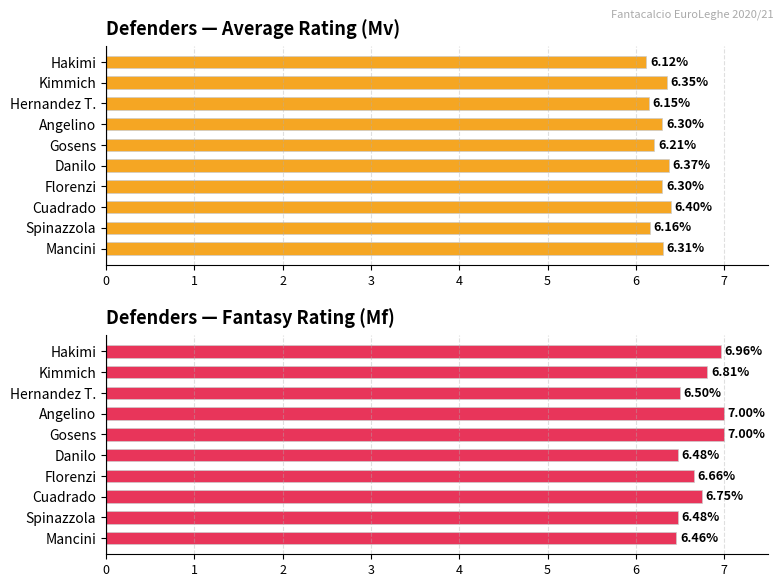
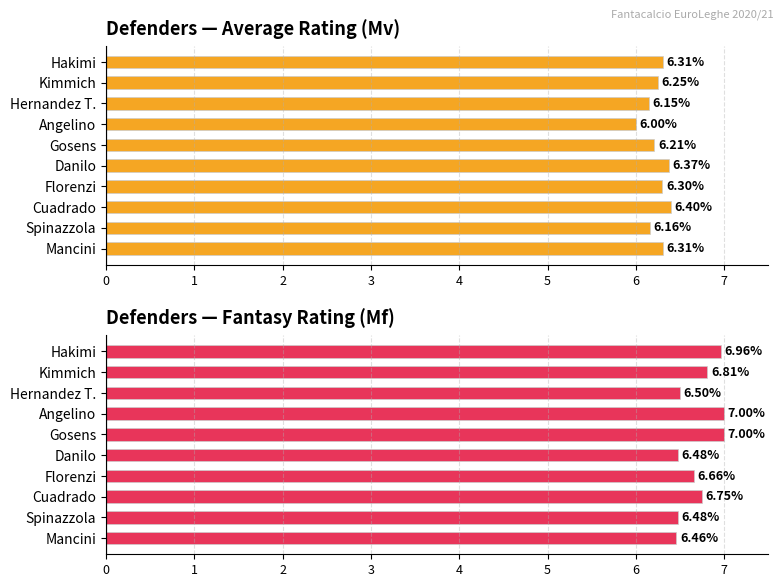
  {
    "Defenders — Average Rating (Mv)": {
-     "Hakimi": "6.12%",
-     "Kimmich": "6.35%",
+     "Hakimi": "6.31%",
+     "Kimmich": "6.25%",
      "Hernandez T.": "6.15%",
-     "Angelino": "6.30%",
+     "Angelino": "6.00%",
      "Gosens": "6.21%",
      "Danilo": "6.37%",
      "Florenzi": "6.30%",
      "Cuadrado": "6.40%",
      "Spinazzola": "6.16%",
      "Mancini": "6.31%"
    },
    "Defenders — Fantasy Rating (Mf)": {
      "Hakimi": "6.96%",
      "Kimmich": "6.81%",
      "Hernandez T.": "6.50%",
      "Angelino": "7.00%",
      "Gosens": "7.00%",
      "Danilo": "6.48%",
      "Florenzi": "6.66%",
      "Cuadrado": "6.75%",
      "Spinazzola": "6.48%",
      "Mancini": "6.46%"
    }
  }
